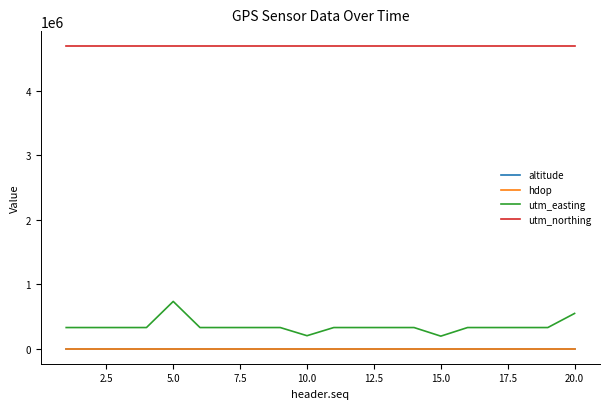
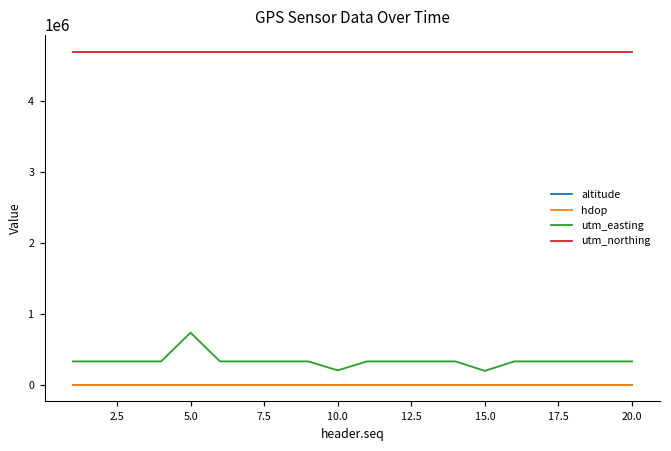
  {
    "hdop": {
      "5.0": 0,
      "10.0": 0,
      "15.0": 0,
      "20.0": 0
    },
    "utm_easting": {
      "5.0": 700000,
      "10.0": 200000,
      "15.0": 200000,
-     "20.0": 500000
+     "20.0": 300000
    },
    "utm_northing": {
      "5.0": 4700000,
      "10.0": 4700000,
      "15.0": 4700000,
      "20.0": 4700000
    }
  }
